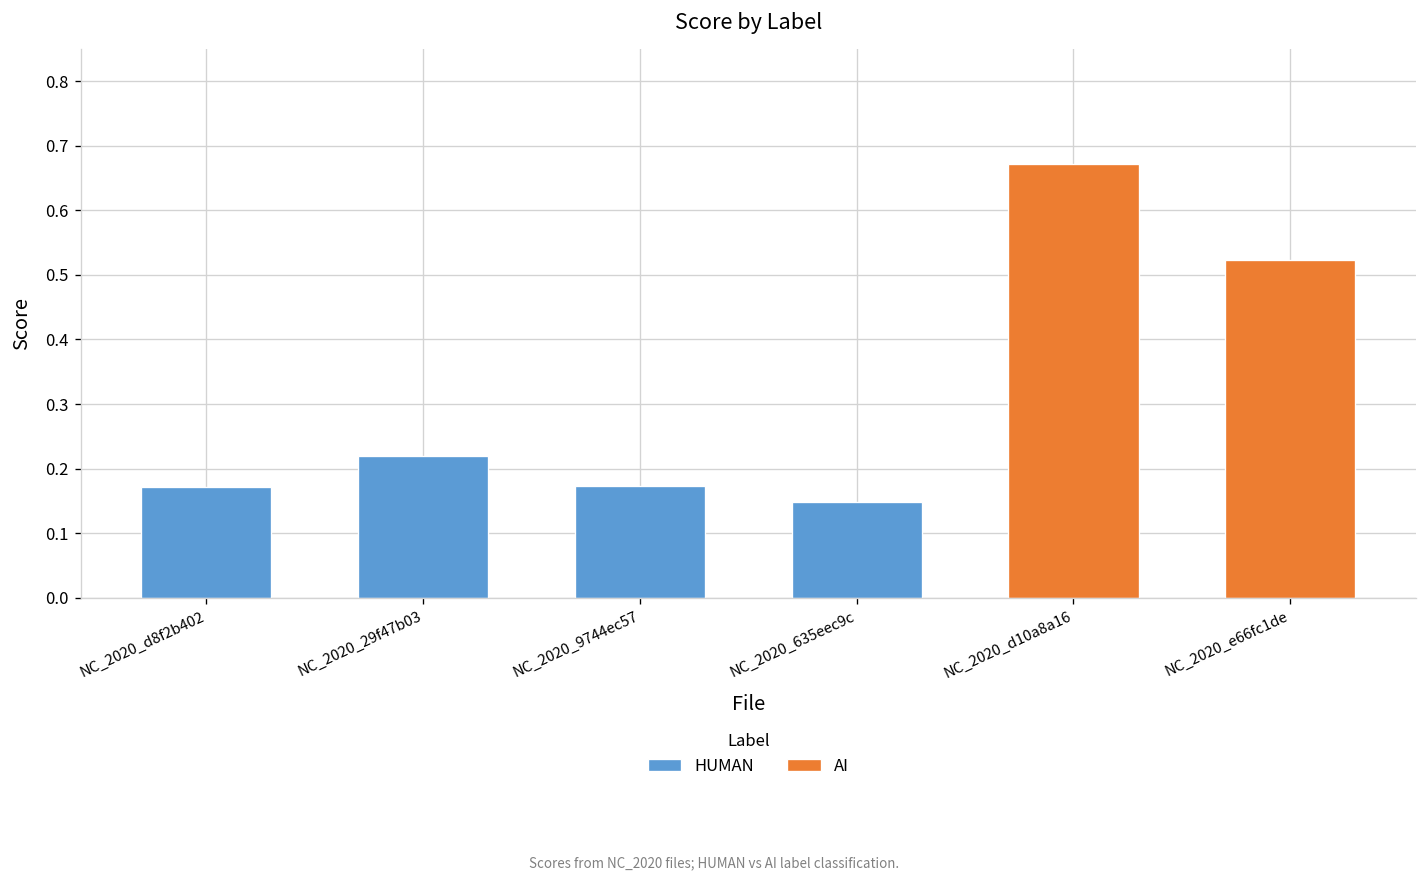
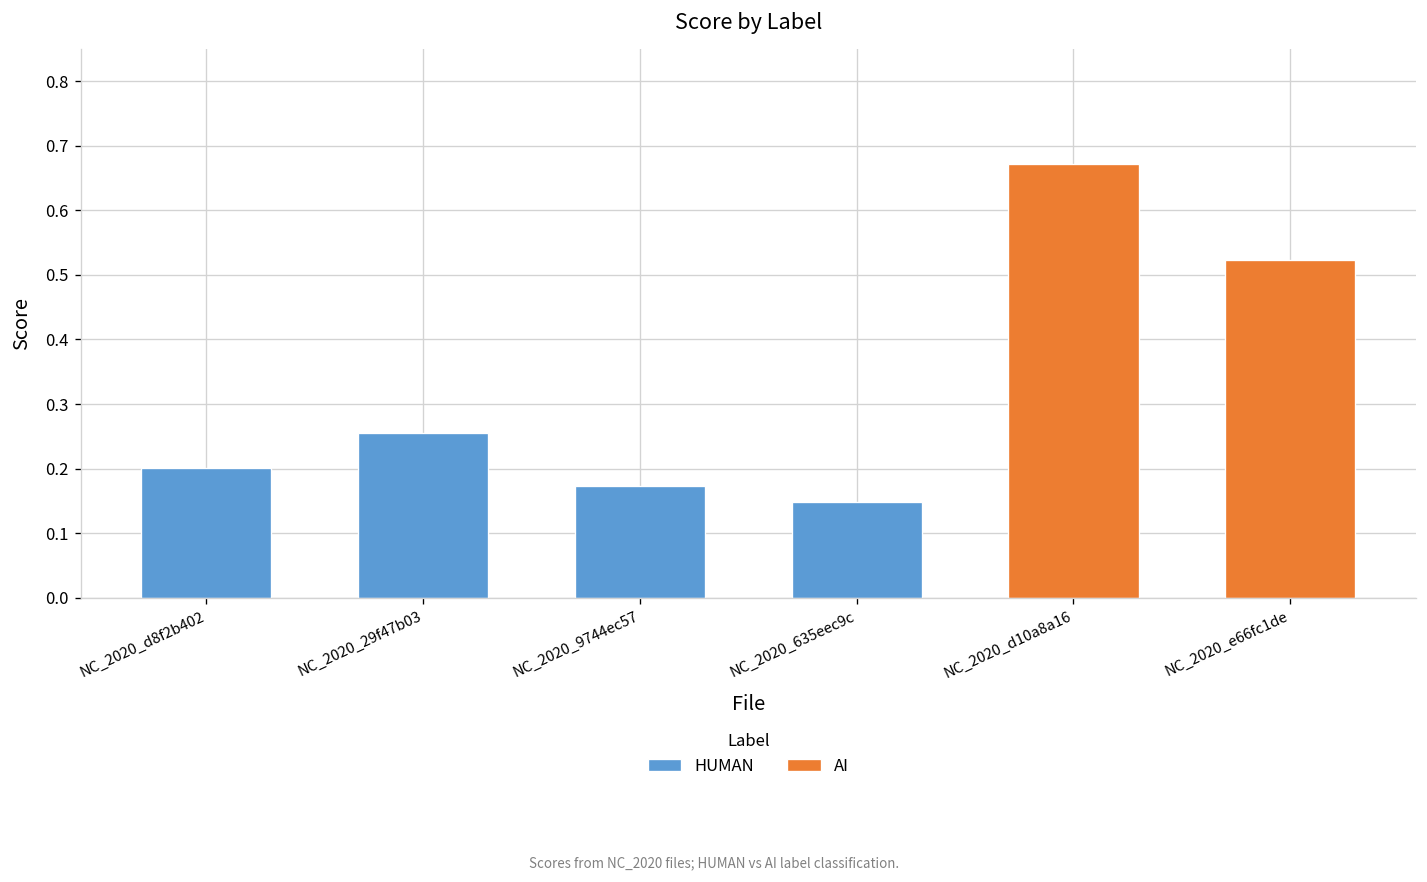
  {
    "HUMAN": {
-     "NC_2020_d8f2b402": 0.17,
-     "NC_2020_29f47b03": 0.22,
+     "NC_2020_d8f2b402": 0.20,
+     "NC_2020_29f47b03": 0.25,
      "NC_2020_9744ec57": 0.17,
      "NC_2020_635eec9c": 0.15
    },
    "AI": {
      "NC_2020_d10a8a16": 0.67,
      "NC_2020_e66fc1de": 0.52
    }
  }
